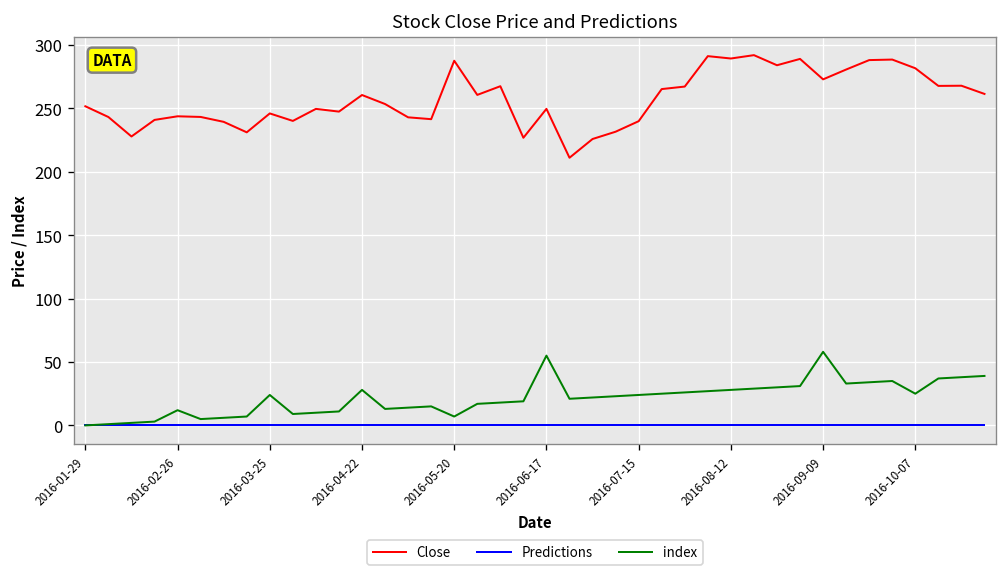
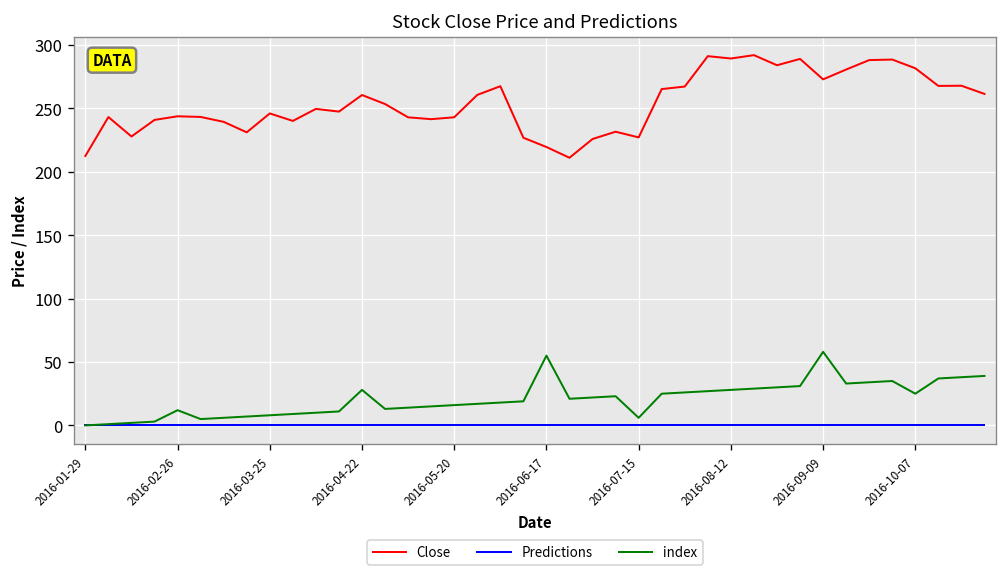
  {
    "Close": {
-     "2016-01-29": 252,
+     "2016-01-29": 212,
      "2016-02-26": 244,
      "2016-03-25": 246,
      "2016-04-22": 260,
-     "2016-05-20": 287,
-     "2016-06-17": 249,
-     "2016-07-15": 240,
+     "2016-05-20": 243,
+     "2016-06-17": 219,
+     "2016-07-15": 227,
      "2016-08-12": 289,
      "2016-09-09": 273,
      "2016-10-07": 281
    },
    "Predictions": {
      "2016-02-26": 0,
      "2016-03-25": 0,
      "2016-04-22": 0,
      "2016-05-20": 0,
      "2016-06-17": 0,
      "2016-07-15": 0,
      "2016-08-12": 0,
      "2016-09-09": 0,
      "2016-10-07": 0
    },
    "index": {
      "2016-02-26": 12,
-     "2016-03-25": 24,
+     "2016-03-25": 8,
      "2016-04-22": 28,
-     "2016-05-20": 7,
+     "2016-05-20": 16,
      "2016-06-17": 55,
-     "2016-07-15": 24,
+     "2016-07-15": 6,
      "2016-08-12": 28,
      "2016-09-09": 58,
      "2016-10-07": 25
    }
  }
